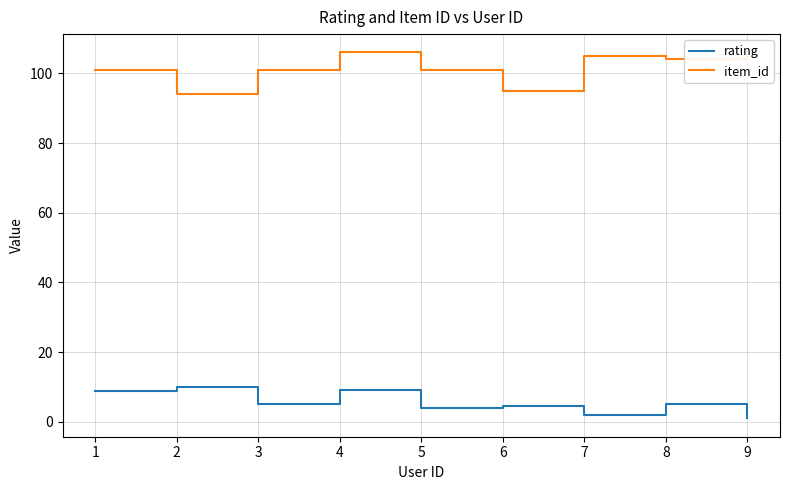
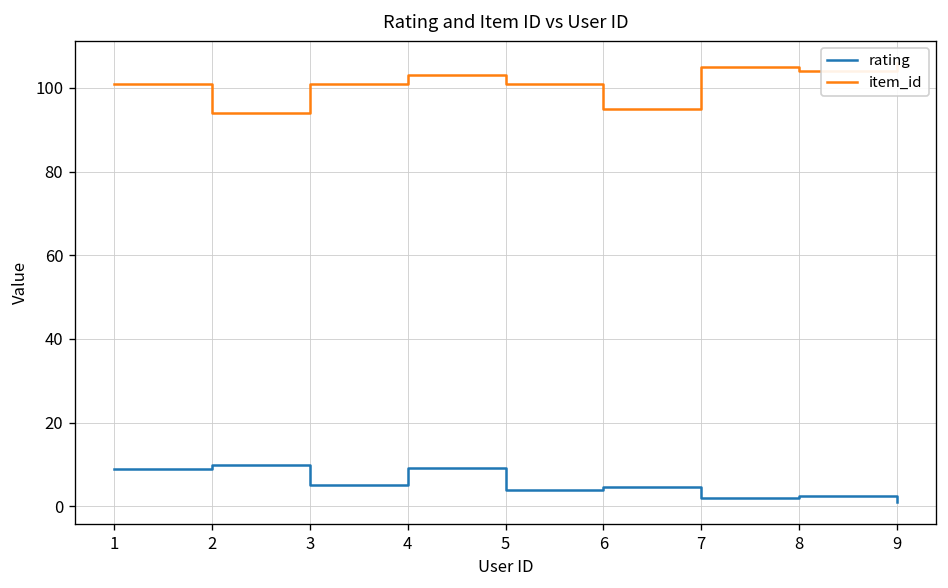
  {
    "rating": {
      "1": 9,
      "2": 10,
      "3": 5,
      "4": 9,
      "5": 4,
      "6": 5,
      "7": 2,
-     "8": 5,
+     "8": 3,
      "9": 1
    },
    "item_id": {
      "1": 101,
      "2": 94,
      "3": 101,
-     "4": 106,
+     "4": 103,
      "5": 101,
      "6": 95,
      "7": 105,
      "8": 104
    }
  }
